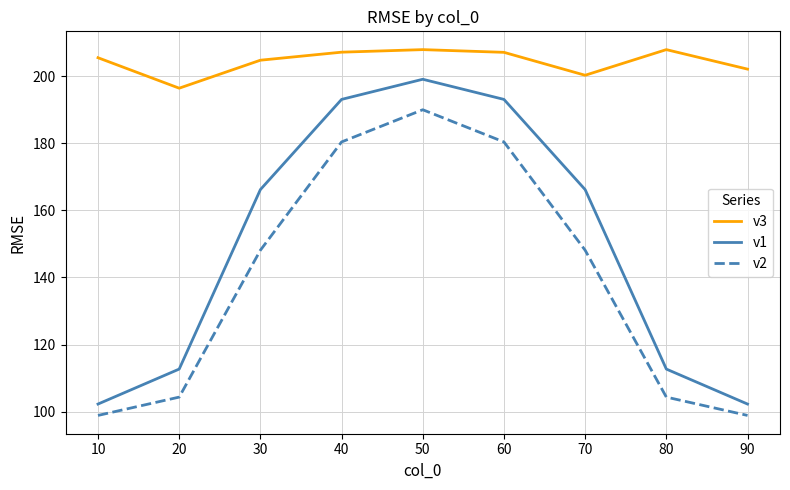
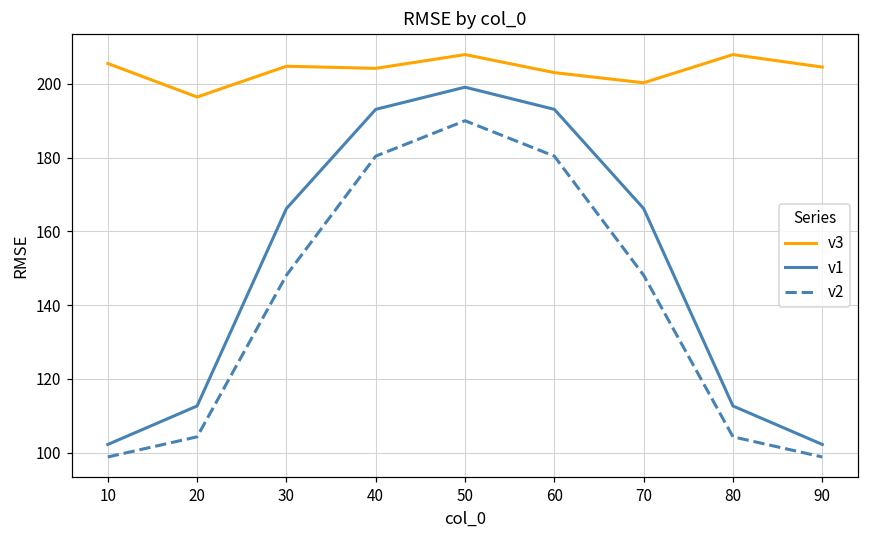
  {
    "v3": {
      "10": 206,
      "20": 196,
      "30": 205,
-     "40": 207,
+     "40": 204,
      "50": 208,
-     "60": 207,
+     "60": 203,
      "70": 200,
      "80": 208,
-     "90": 202
+     "90": 205
    }
  }
